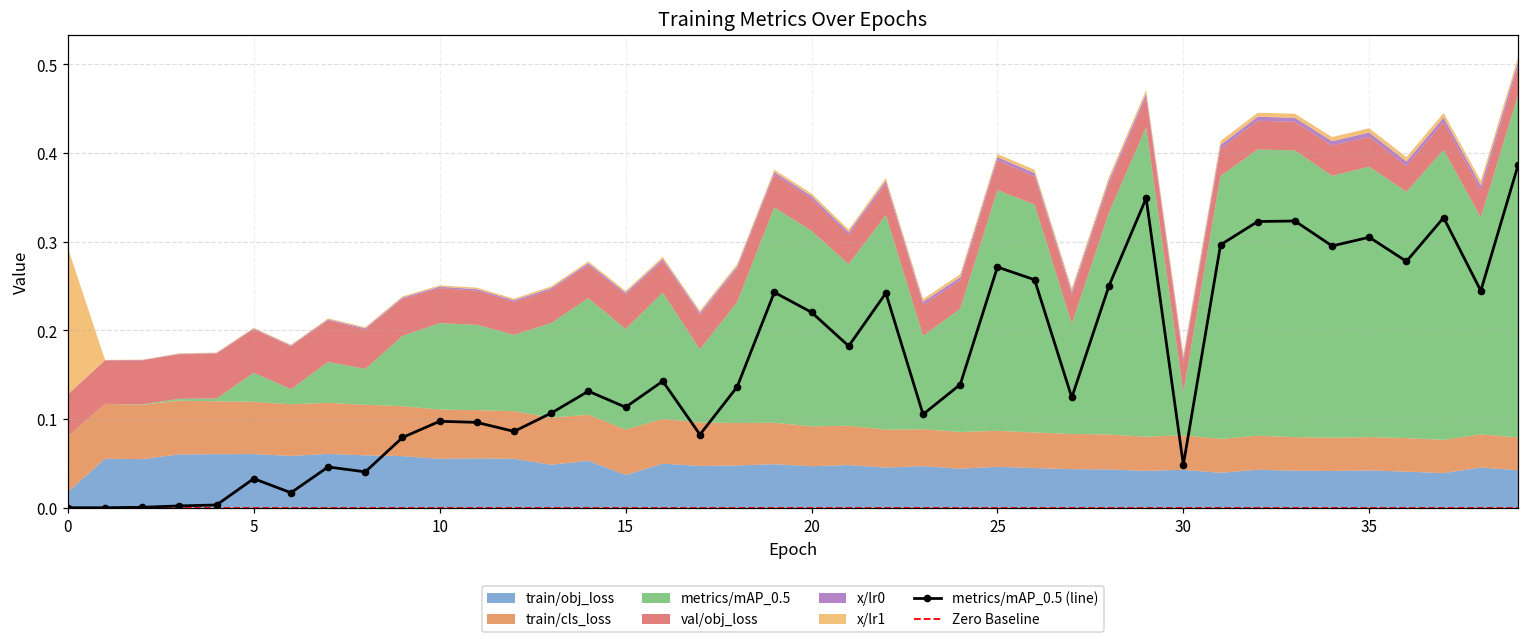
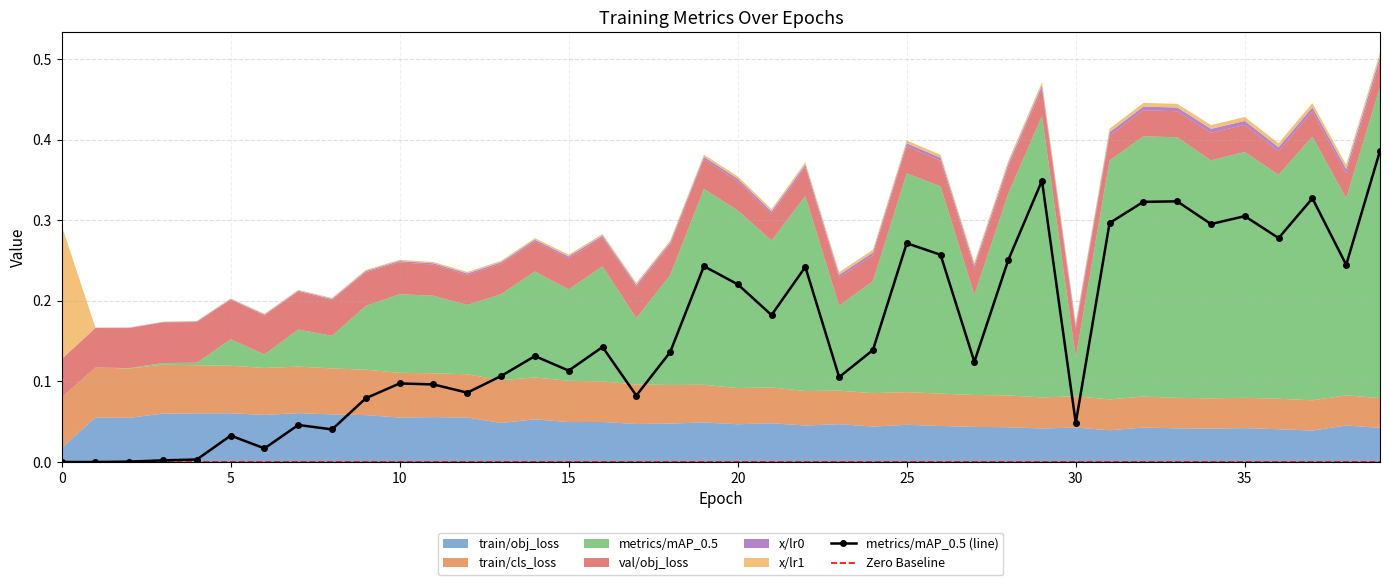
  {
    "metrics/mAP_0.5 (line)": {
      "0": 0.00,
      "5": 0.03,
      "10": 0.10,
      "15": 0.11,
      "20": 0.22,
      "25": 0.27,
      "30": 0.05,
      "35": 0.31
    },
    "train/obj_loss": {
      "0": 0.02,
      "5": 0.06,
      "10": 0.06,
-     "15": 0.04,
+     "15": 0.05,
      "20": 0.05,
      "25": 0.05,
      "30": 0.04,
      "35": 0.04
    },
    "metrics/mAP_0.5": {
      "5": 0.03,
      "10": 0.10,
      "15": 0.11,
      "20": 0.22,
      "25": 0.27,
      "30": 0.05,
      "35": 0.31
    },
    "x/lr0": {
      "25": 0.00,
      "30": 0.00,
      "35": 0.00
    }
  }
